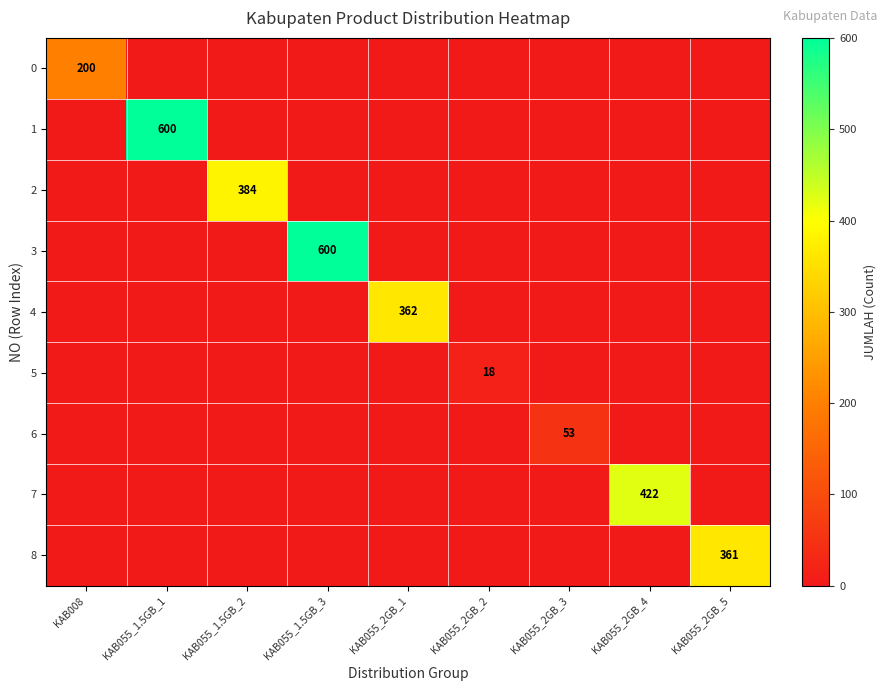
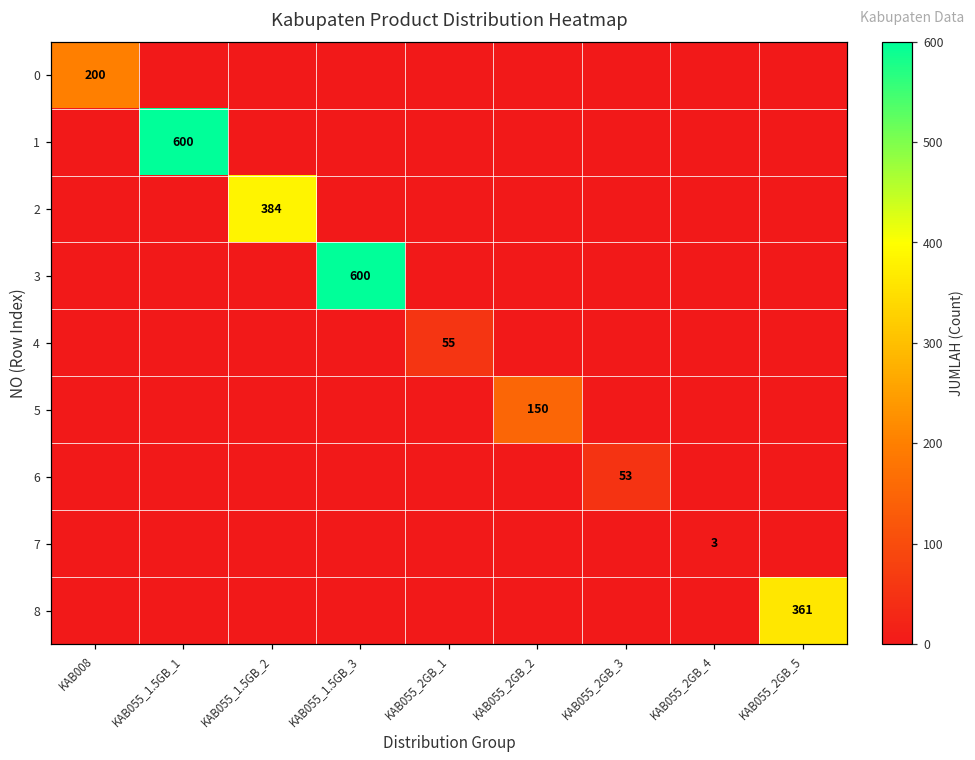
  {
    "0": {
      "KAB008": 200
    },
    "1": {
      "KAB055_1.5GB_1": 600
    },
    "2": {
      "KAB055_1.5GB_2": 384
    },
    "3": {
      "KAB055_1.5GB_3": 600
    },
    "4": {
-     "KAB055_2GB_1": 362
+     "KAB055_2GB_1": 55
    },
    "5": {
-     "KAB055_2GB_2": 18
+     "KAB055_2GB_2": 150
    },
    "6": {
      "KAB055_2GB_3": 53
    },
    "7": {
-     "KAB055_2GB_4": 422
+     "KAB055_2GB_4": 3
    },
    "8": {
      "KAB055_2GB_5": 361
    }
  }
